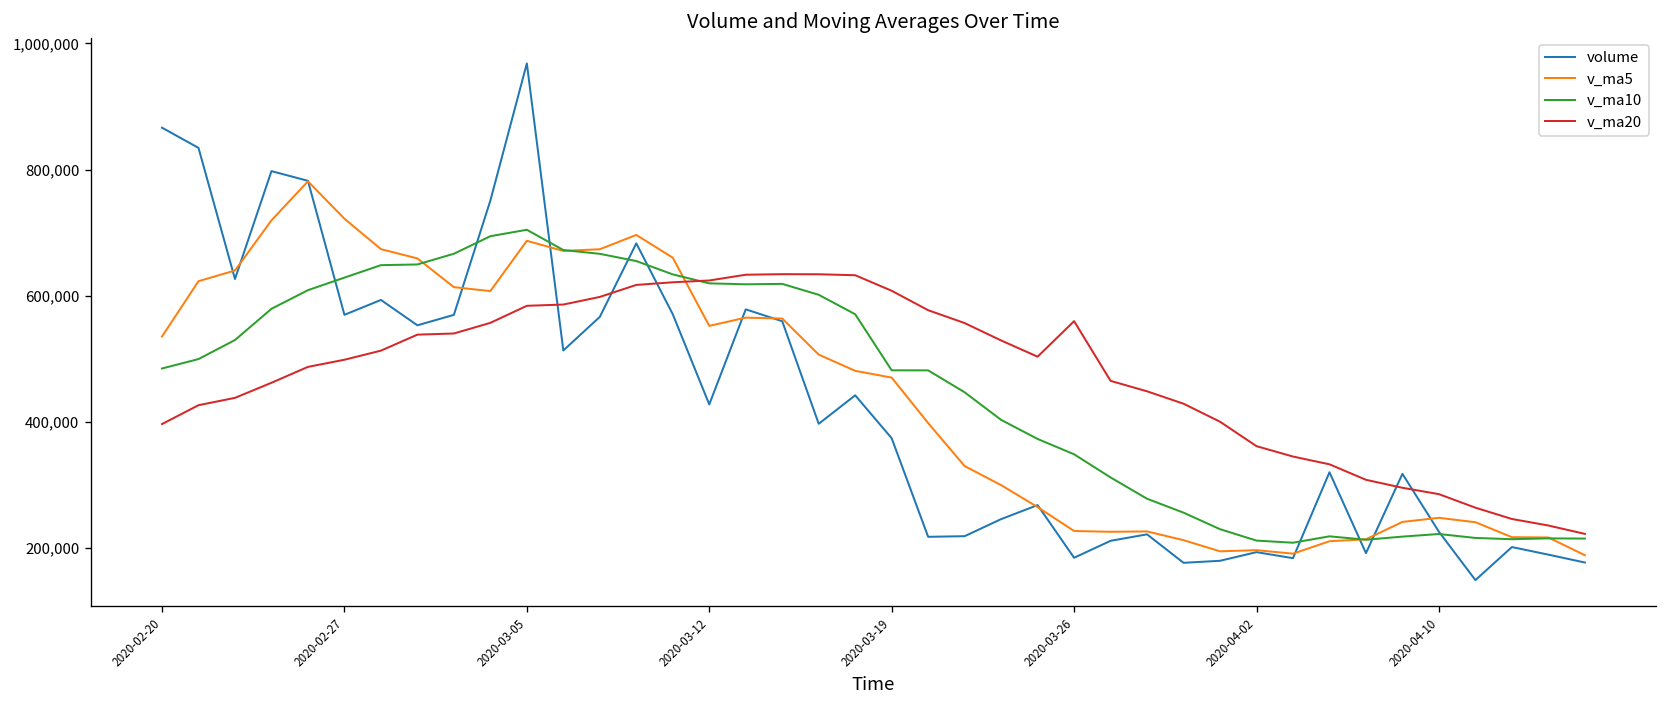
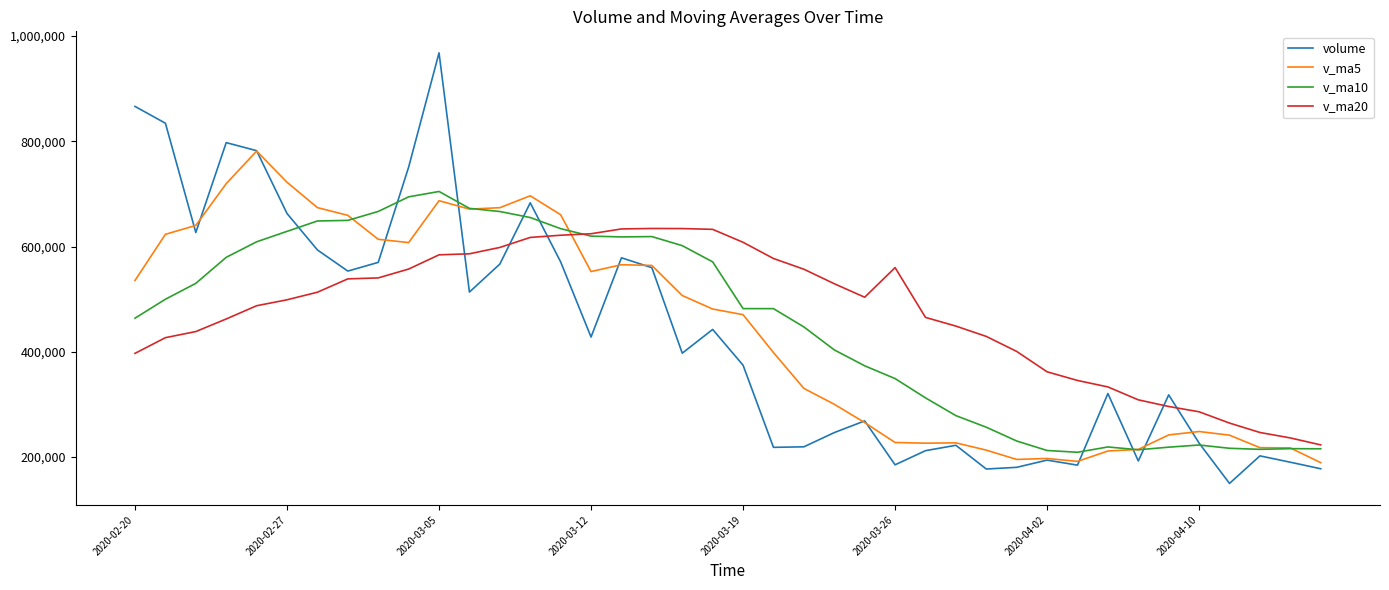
  {
    "volume": {
      "2020-02-20": "870,000",
-     "2020-02-27": "570,000",
+     "2020-02-27": "660,000",
      "2020-03-05": "970,000",
      "2020-03-12": "430,000",
      "2020-03-19": "370,000",
      "2020-03-26": "180,000"
    },
    "v_ma5": {
      "2020-02-20": "540,000",
      "2020-02-27": "720,000",
      "2020-03-05": "690,000",
      "2020-03-12": "550,000",
      "2020-03-19": "470,000",
      "2020-03-26": "230,000",
      "2020-04-10": "250,000"
    },
    "v_ma10": {
-     "2020-02-20": "480,000",
+     "2020-02-20": "460,000",
      "2020-02-27": "630,000",
      "2020-03-05": "700,000",
      "2020-03-19": "480,000",
      "2020-03-26": "350,000",
      "2020-04-02": "210,000"
    },
    "v_ma20": {
      "2020-02-20": "400,000",
      "2020-02-27": "500,000",
      "2020-03-05": "580,000",
      "2020-03-19": "610,000",
      "2020-03-26": "560,000",
      "2020-04-02": "360,000",
      "2020-04-10": "290,000"
    }
  }
